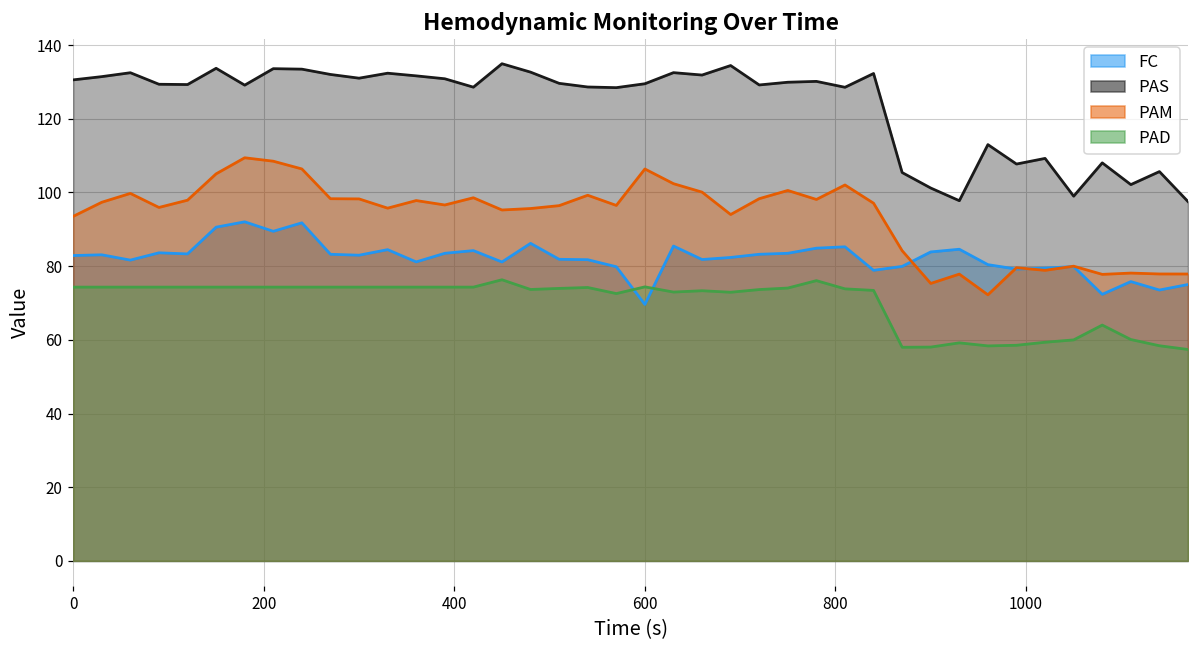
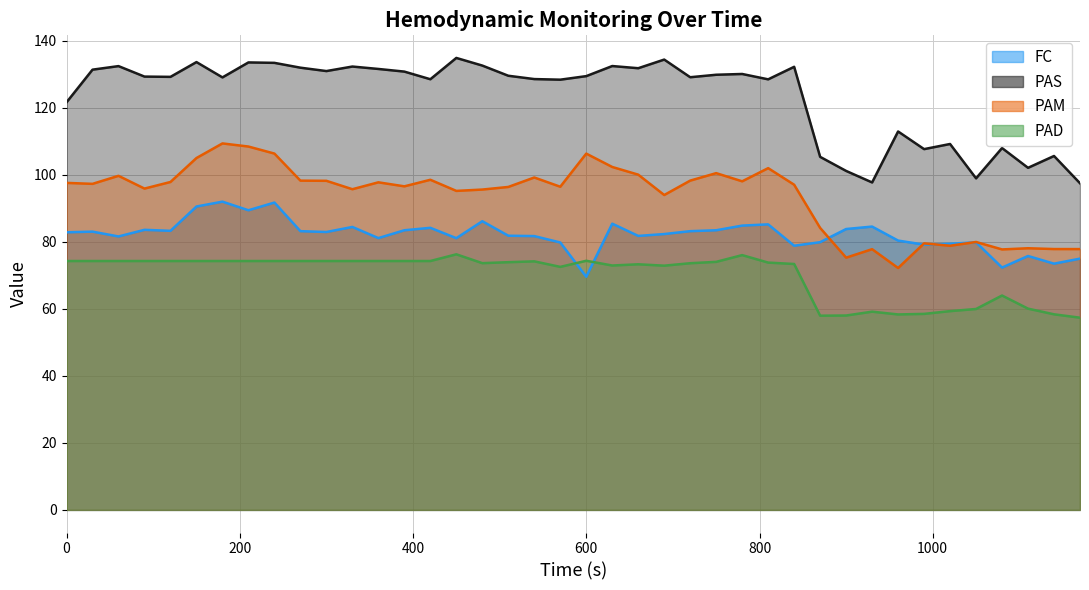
  {
    "FC": {
      "0": 83,
      "600": 70
    },
    "PAS": {
-     "0": 131,
+     "0": 122,
      "600": 129
    },
    "PAM": {
-     "0": 94,
+     "0": 98,
      "600": 106
    },
    "PAD": {
      "0": 74,
      "600": 74
    }
  }
